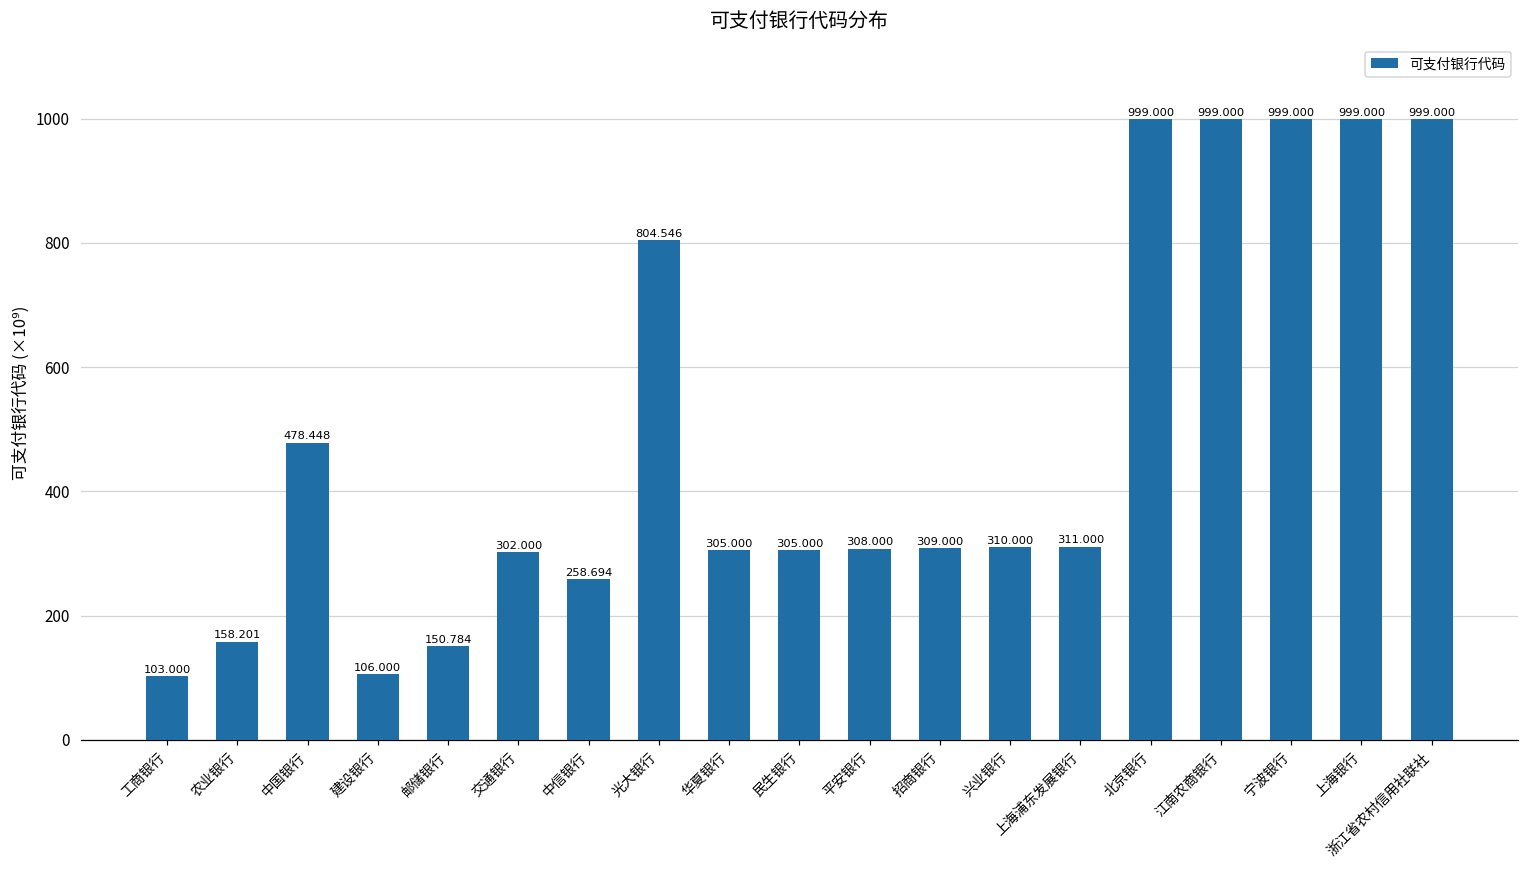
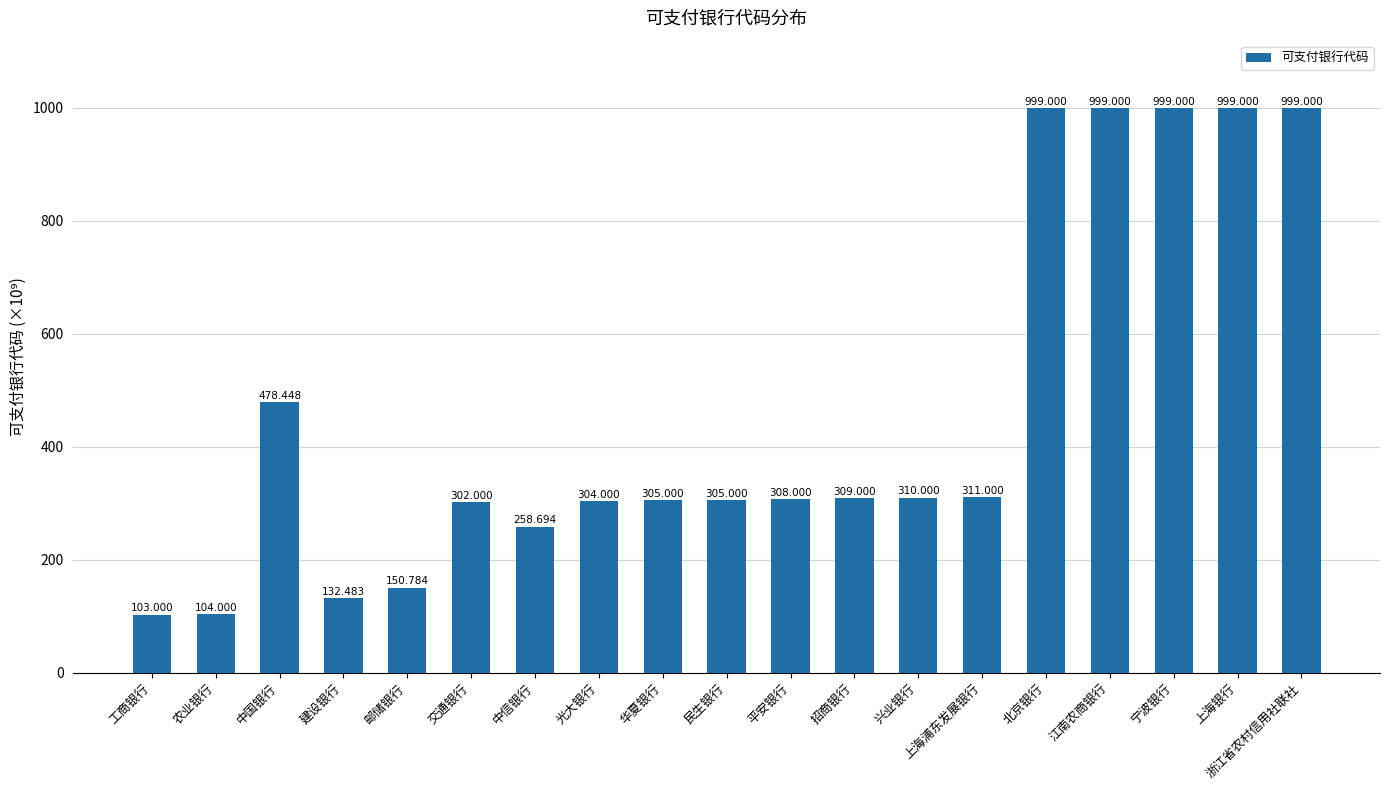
  {
    "工商银行": 103.000,
-   "农业银行": 158.201,
+   "农业银行": 104.000,
    "中国银行": 478.448,
-   "建设银行": 106.000,
+   "建设银行": 132.483,
    "邮储银行": 150.784,
    "交通银行": 302.000,
    "中信银行": 258.694,
-   "光大银行": 804.546,
+   "光大银行": 304.000,
    "华夏银行": 305.000,
    "民生银行": 305.000,
    "平安银行": 308.000,
    "招商银行": 309.000,
    "兴业银行": 310.000,
    "上海浦东发展银行": 311.000,
    "北京银行": 999.000,
    "江南农商银行": 999.000,
    "宁波银行": 999.000,
    "上海银行": 999.000,
    "浙江省农村信用社联社": 999.000
  }
